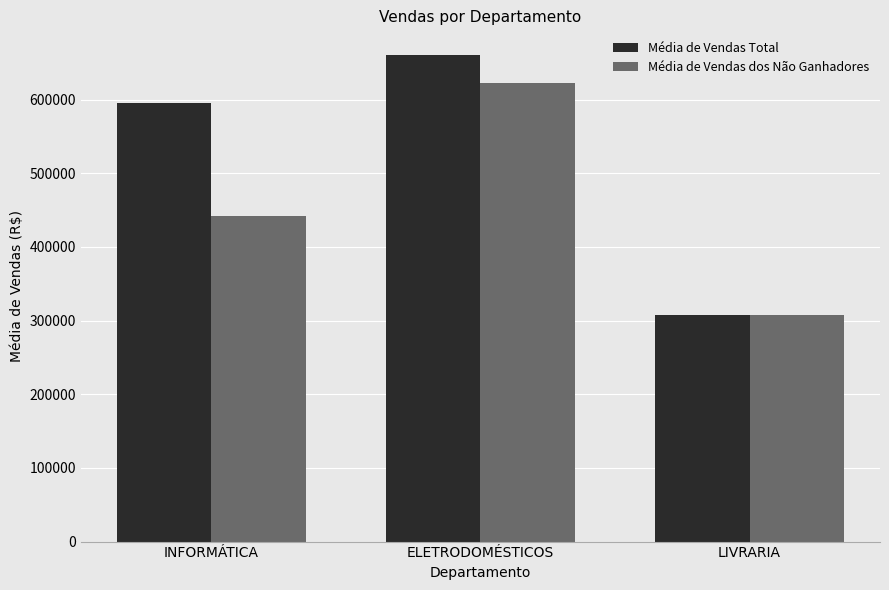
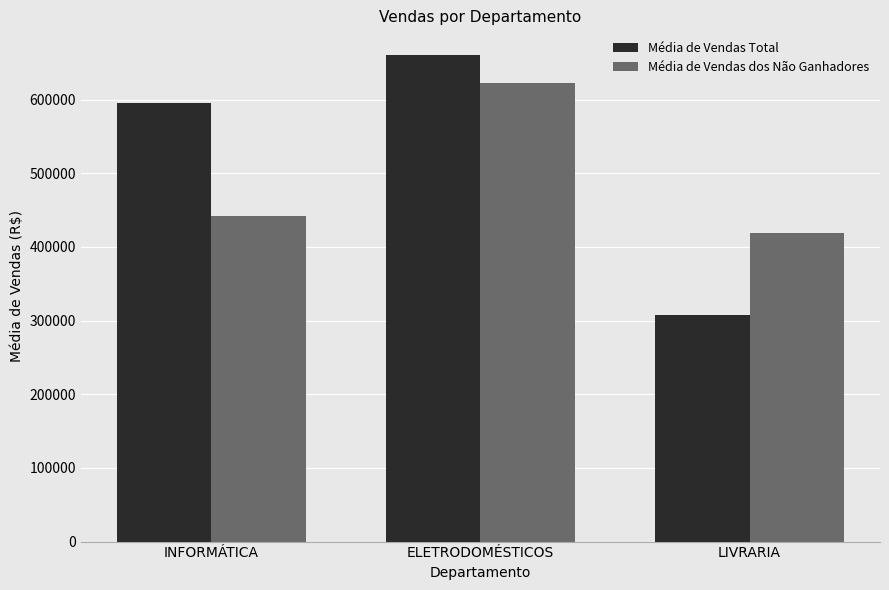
  {
    "Média de Vendas Total": {
      "INFORMÁTICA": 600000,
      "ELETRODOMÉSTICOS": 660000,
      "LIVRARIA": 310000
    },
    "Média de Vendas dos Não Ganhadores": {
      "INFORMÁTICA": 440000,
      "ELETRODOMÉSTICOS": 620000,
-     "LIVRARIA": 310000
+     "LIVRARIA": 420000
    }
  }
